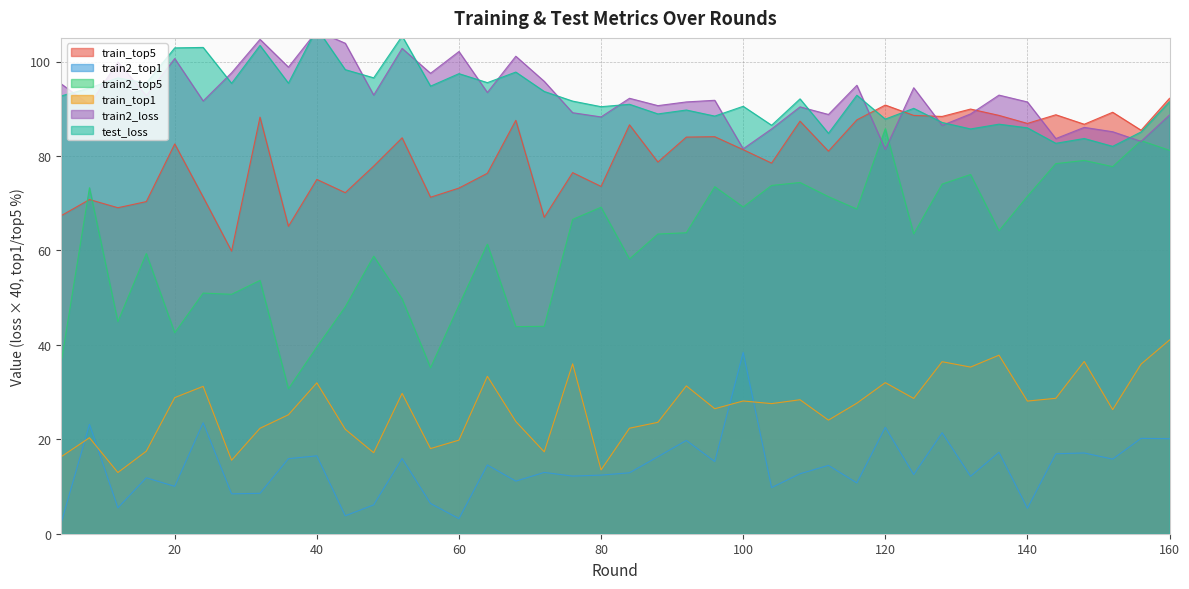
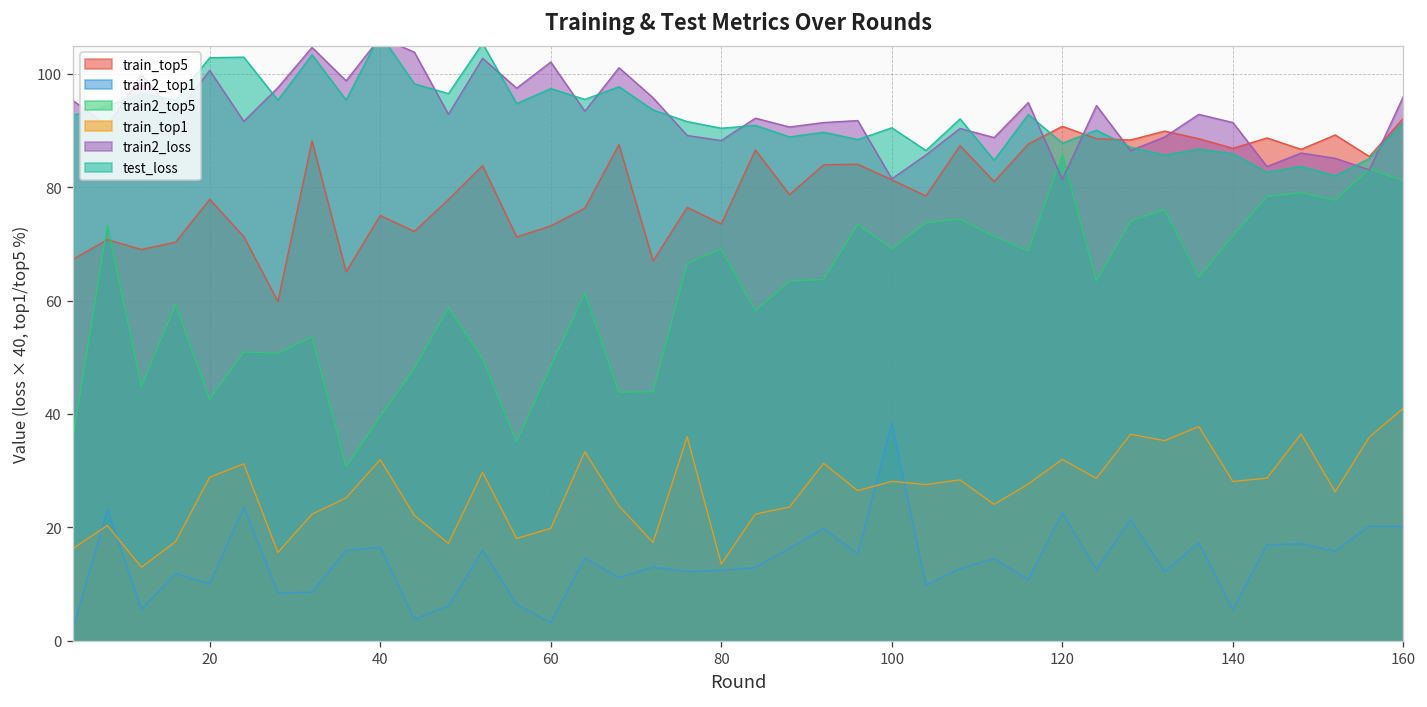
  {
    "train_top5": {
-     "20": 83,
+     "20": 78,
      "40": 75,
      "60": 73,
      "80": 74,
      "120": 91,
      "140": 87,
      "160": 92
    },
    "train2_top1": {
      "20": 10,
      "40": 16,
      "60": 3,
      "80": 12,
      "100": 38,
      "120": 23,
      "140": 5,
      "160": 20
    },
    "train_top1": {
      "20": 29,
      "40": 32,
      "60": 20,
      "80": 14,
      "100": 28,
      "120": 32,
      "140": 28,
      "160": 41
    },
    "train2_loss": {
      "20": 101,
      "60": 102,
      "80": 88,
      "120": 81,
      "140": 91,
-     "160": 89
+     "160": 96
    }
  }
